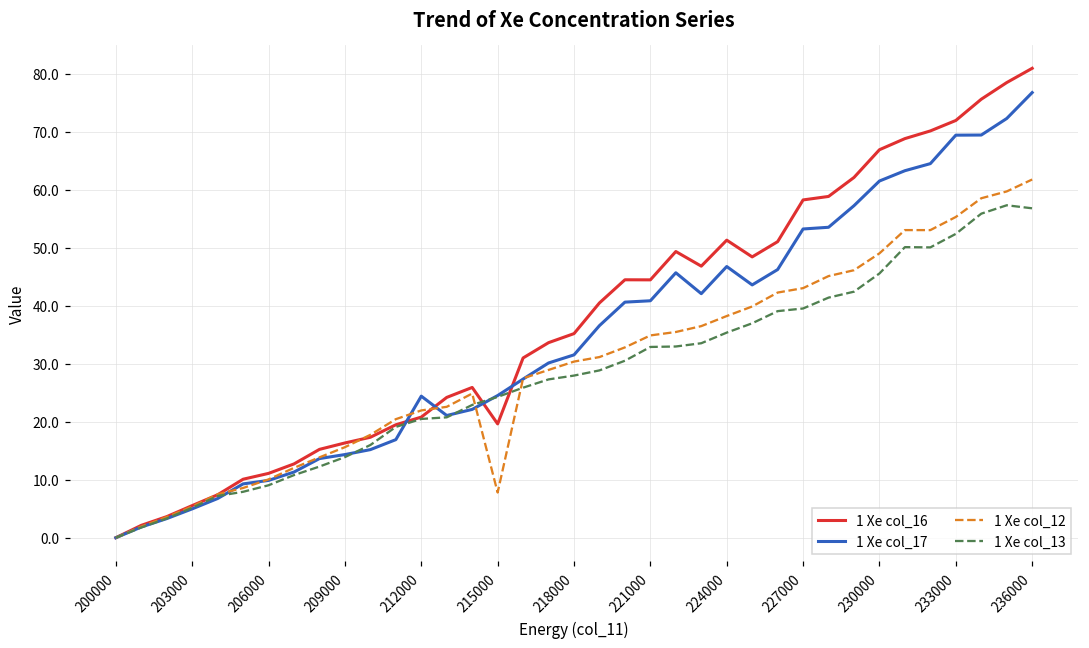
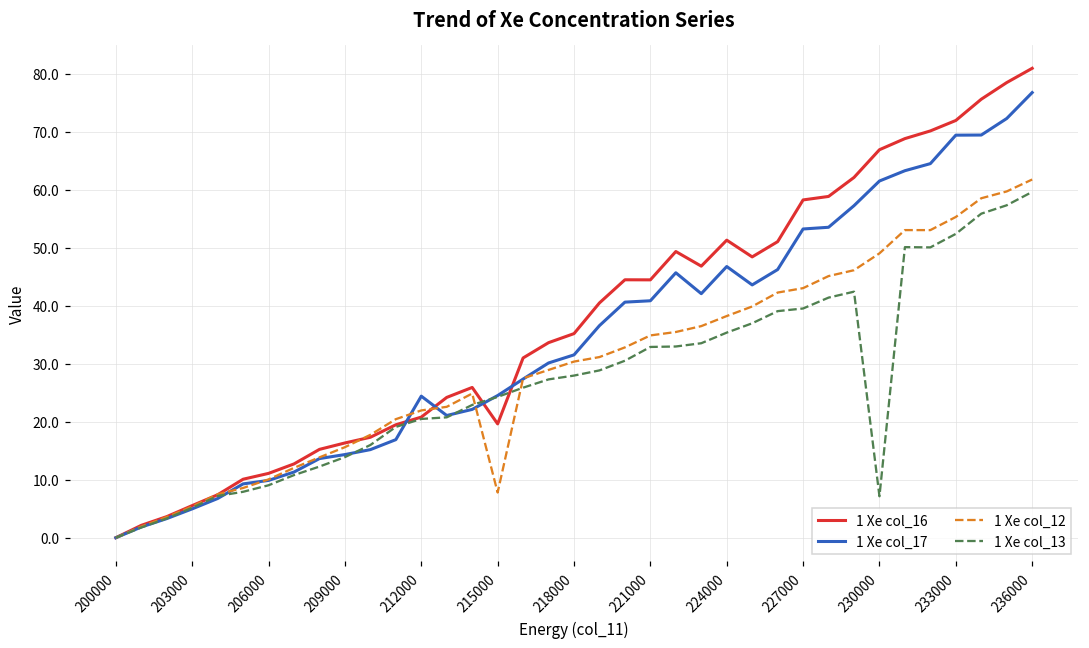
  {
    "1 Xe col_16": {
      "206000": 11,
      "209000": 16,
      "215000": 20,
      "218000": 35,
      "221000": 44,
      "224000": 51,
      "227000": 58,
      "230000": 67,
      "233000": 72,
      "236000": 81
    },
    "1 Xe col_17": {
      "212000": 24,
      "218000": 32,
      "221000": 41,
      "224000": 47,
      "227000": 53,
      "230000": 61,
      "233000": 69,
      "236000": 77
    },
    "1 Xe col_12": {
      "209000": 16,
      "212000": 22,
      "215000": 8,
      "218000": 30,
      "221000": 35,
      "224000": 38,
      "227000": 43,
      "230000": 49,
      "233000": 55,
      "236000": 62
    },
    "1 Xe col_13": {
      "206000": 9,
      "218000": 28,
      "221000": 33,
      "224000": 35,
      "227000": 40,
-     "230000": 46,
+     "230000": 7,
      "233000": 52,
-     "236000": 57
+     "236000": 60
    }
  }
